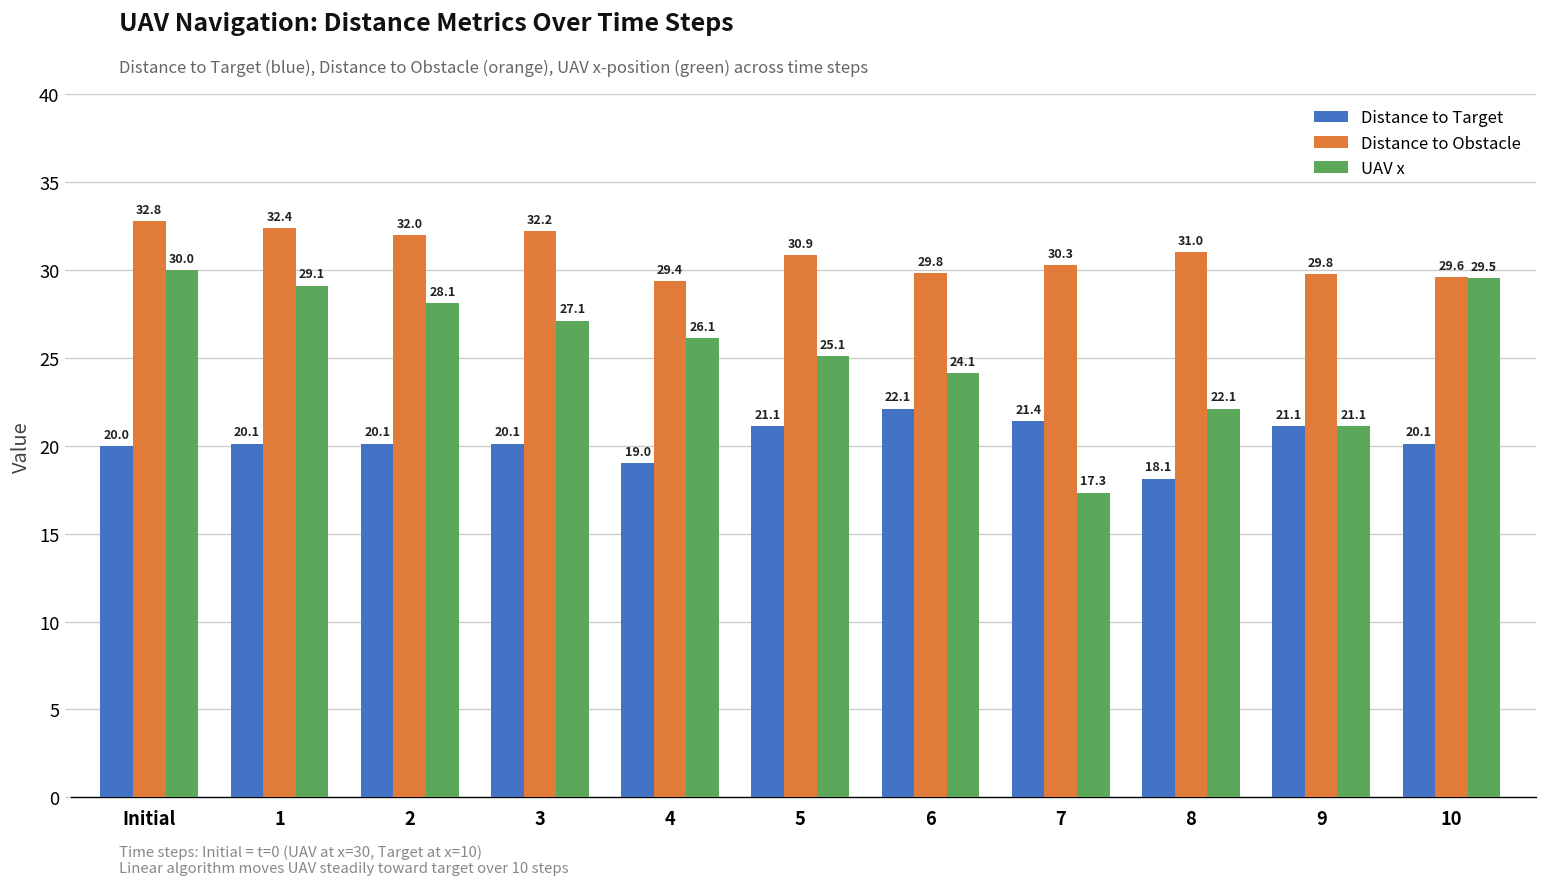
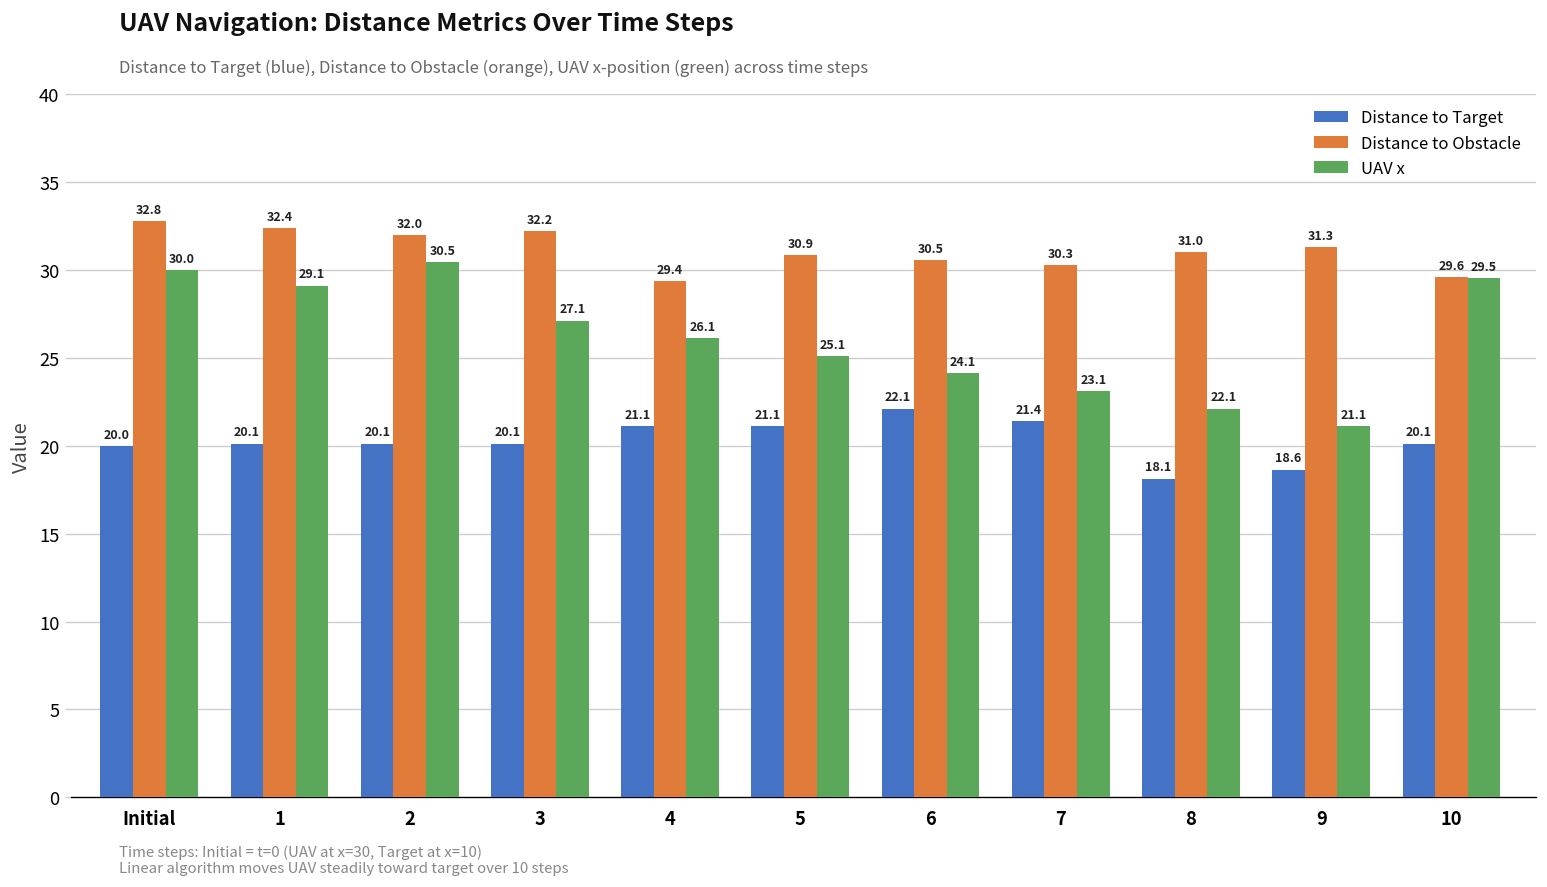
  {
    "Distance to Target": {
      "Initial": 20.0,
      "1": 20.1,
      "2": 20.1,
      "3": 20.1,
-     "4": 19.0,
+     "4": 21.1,
      "5": 21.1,
      "6": 22.1,
      "7": 21.4,
      "8": 18.1,
-     "9": 21.1,
+     "9": 18.6,
      "10": 20.1
    },
    "Distance to Obstacle": {
      "Initial": 32.8,
      "1": 32.4,
      "2": 32.0,
      "3": 32.2,
      "4": 29.4,
      "5": 30.9,
-     "6": 29.8,
+     "6": 30.5,
      "7": 30.3,
      "8": 31.0,
-     "9": 29.8,
+     "9": 31.3,
      "10": 29.6
    },
    "UAV x": {
      "Initial": 30.0,
      "1": 29.1,
-     "2": 28.1,
+     "2": 30.5,
      "3": 27.1,
      "4": 26.1,
      "5": 25.1,
      "6": 24.1,
-     "7": 17.3,
+     "7": 23.1,
      "8": 22.1,
      "9": 21.1,
      "10": 29.5
    }
  }
